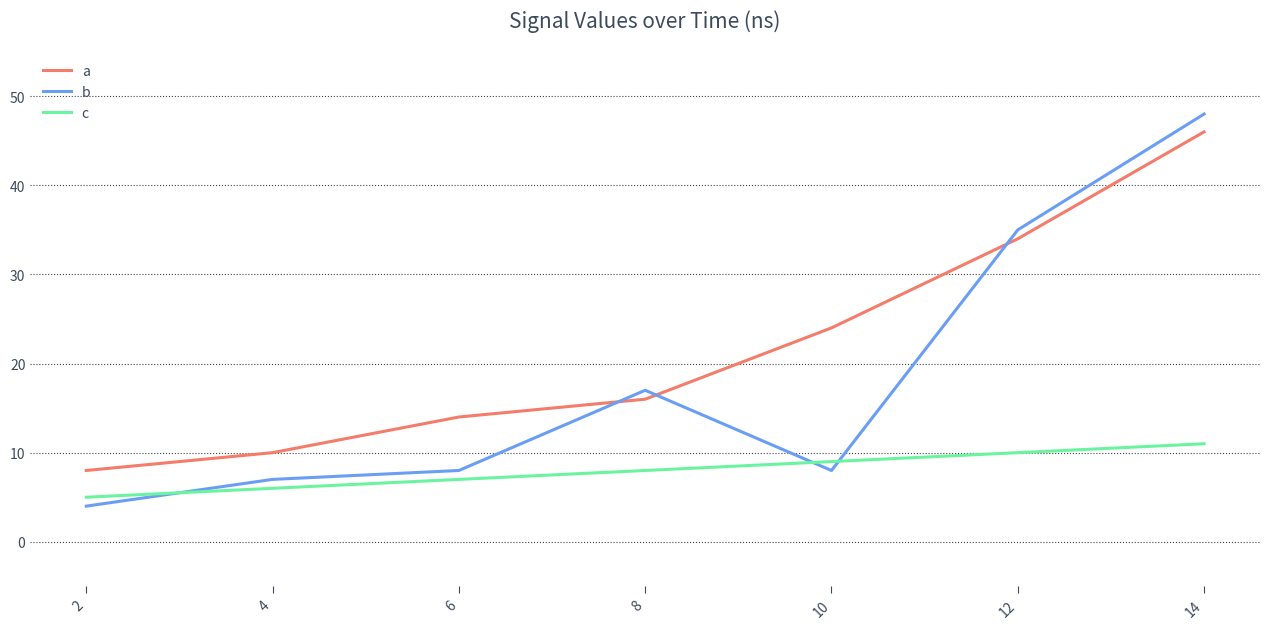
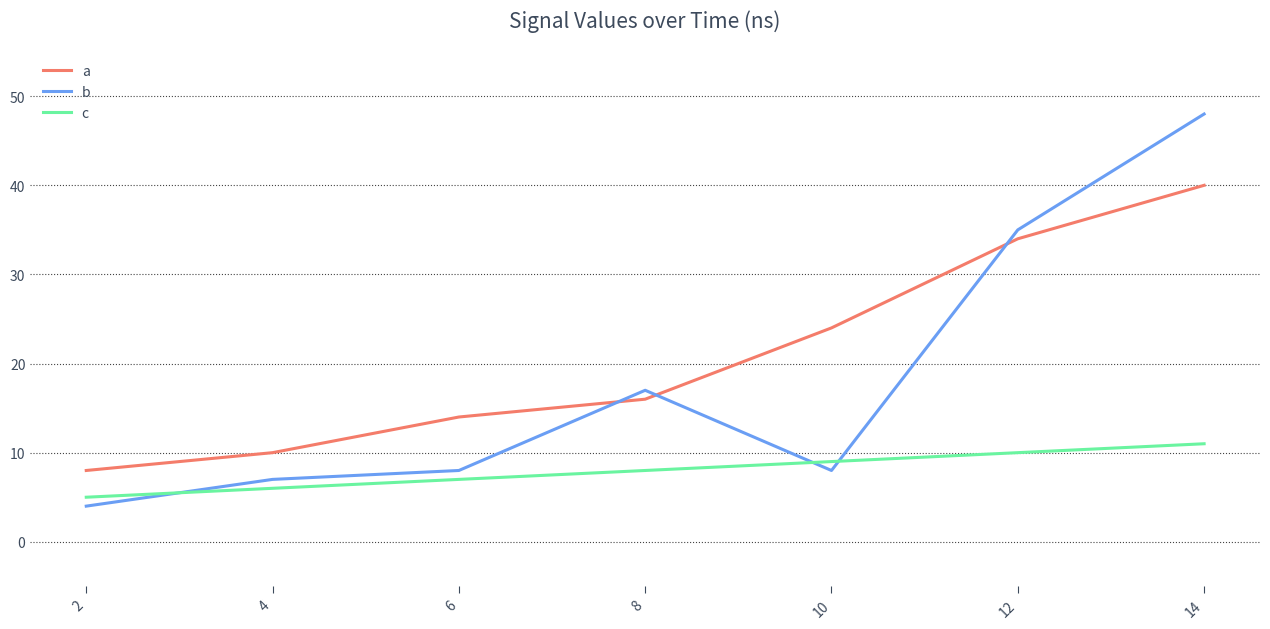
  {
    "a": {
      "2": 8,
      "4": 10,
      "6": 14,
      "8": 16,
      "10": 24,
      "12": 34,
-     "14": 46
+     "14": 40
    },
    "b": {
      "2": 4,
      "4": 7,
      "6": 8,
      "8": 17,
      "10": 8,
      "12": 35,
      "14": 48
    },
    "c": {
      "2": 5,
      "4": 6,
      "6": 7,
      "8": 8,
      "10": 9,
      "12": 10,
      "14": 11
    }
  }
